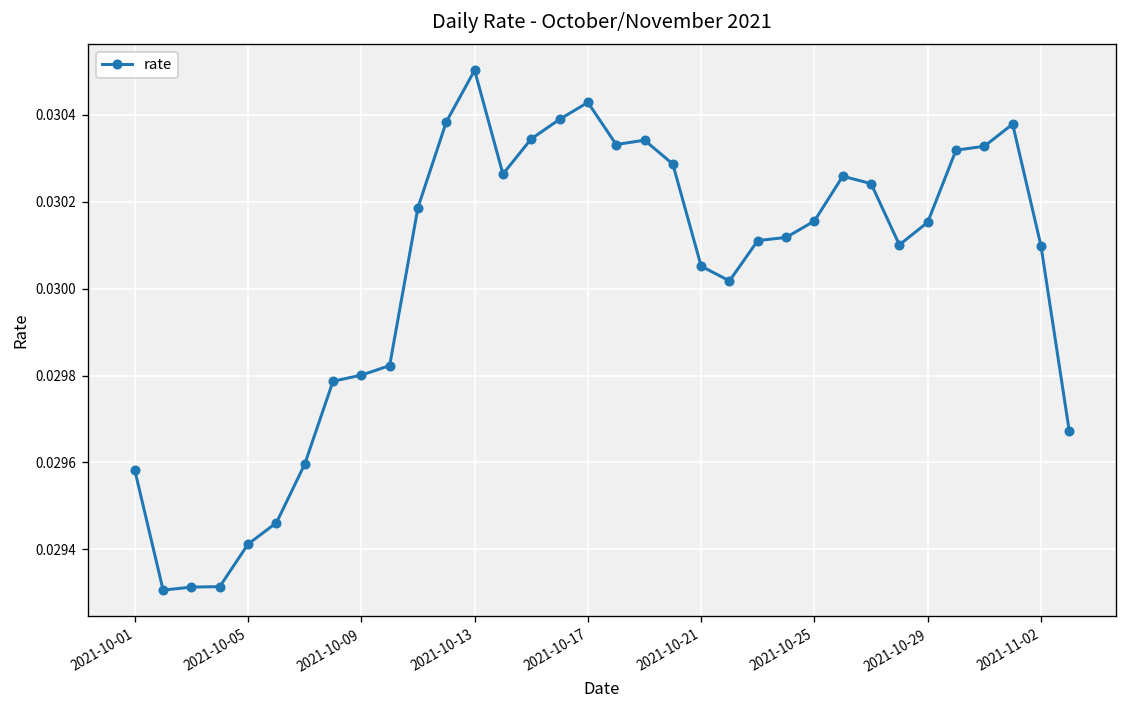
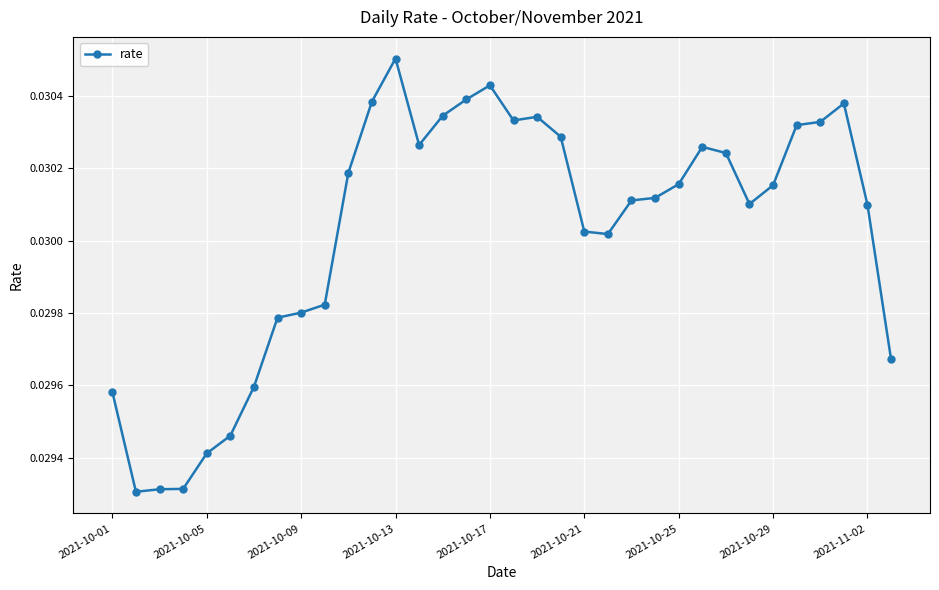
  {
    "2021-10-01": 0.02958,
    "2021-10-05": 0.02941,
    "2021-10-09": 0.02980,
    "2021-10-13": 0.03050,
    "2021-10-17": 0.03043,
-   "2021-10-21": 0.03005,
+   "2021-10-21": 0.03003,
    "2021-10-25": 0.03016,
    "2021-10-29": 0.03015,
    "2021-11-02": 0.03010
  }
